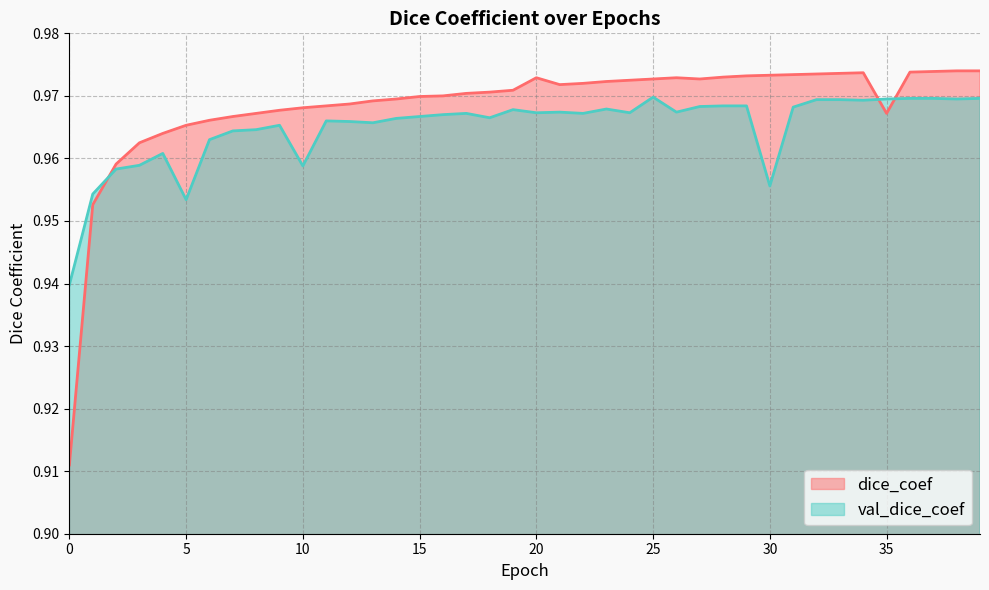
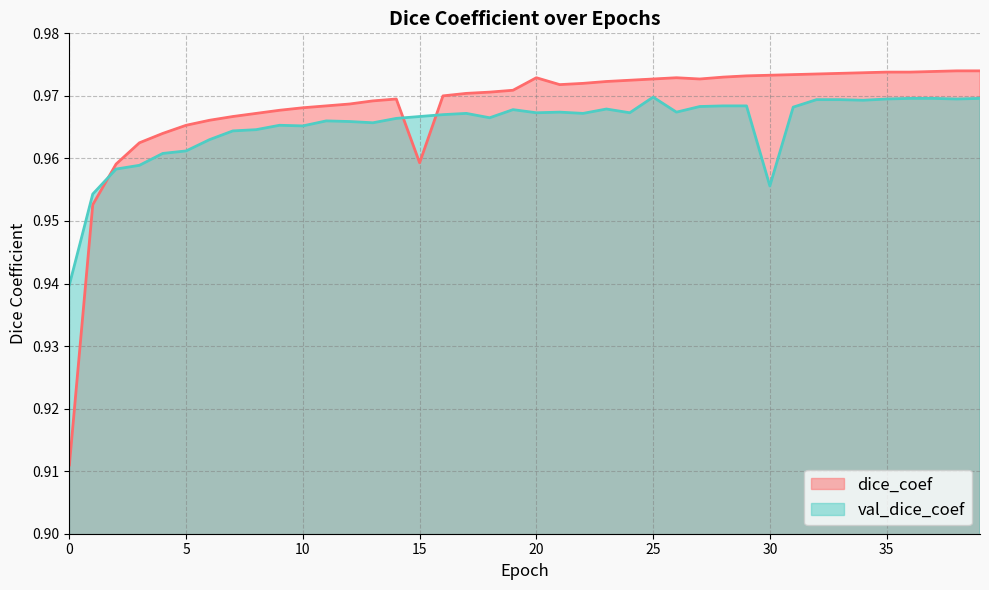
  {
    "dice_coef": {
      "0": 0.911,
      "5": 0.965,
      "10": 0.968,
-     "15": 0.970,
+     "15": 0.959,
      "20": 0.973,
      "25": 0.973,
      "30": 0.973,
-     "35": 0.967
+     "35": 0.974
    },
    "val_dice_coef": {
      "0": 0.940,
-     "5": 0.953,
-     "10": 0.959,
+     "5": 0.961,
+     "10": 0.965,
      "15": 0.967,
      "20": 0.967,
      "25": 0.970,
      "30": 0.956,
      "35": 0.970
    }
  }
